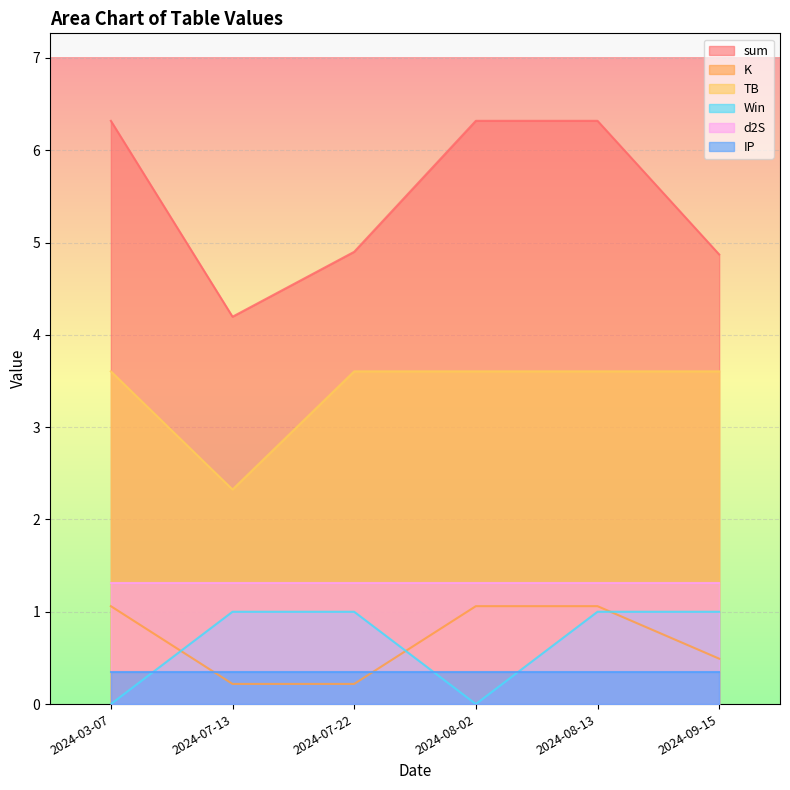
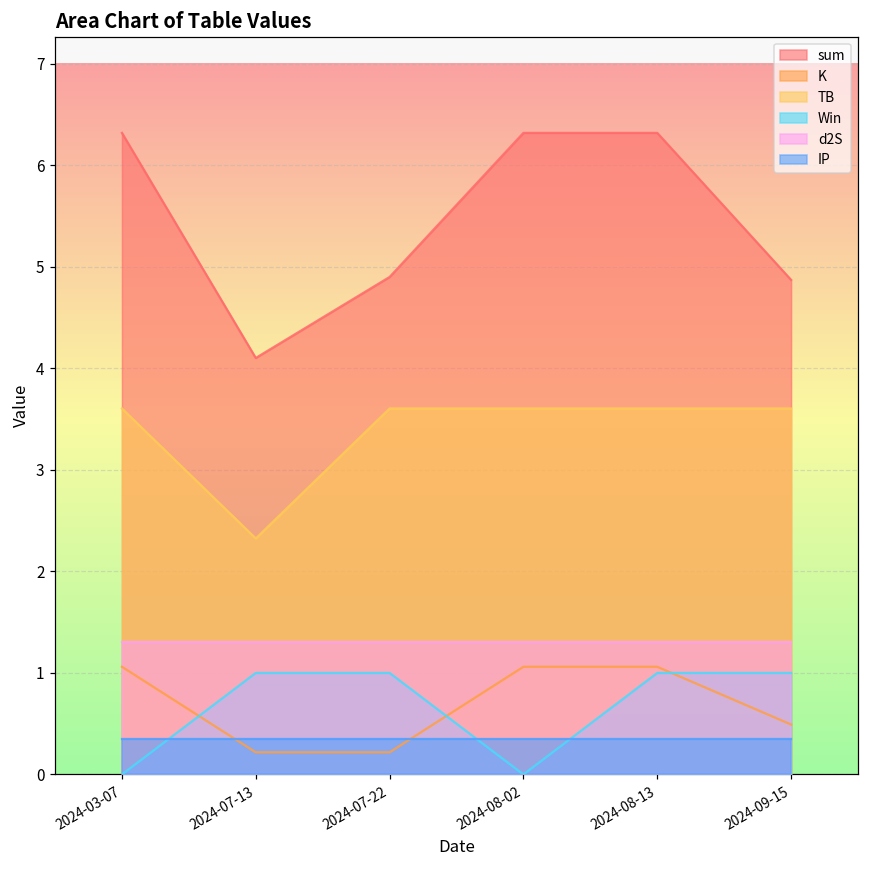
  {
    "sum": {
      "2024-03-07": 6.3,
-     "2024-07-13": 4.2,
+     "2024-07-13": 4.1,
      "2024-07-22": 4.9,
      "2024-08-02": 6.3,
      "2024-08-13": 6.3,
      "2024-09-15": 4.9
    },
    "d2S": {
      "2024-03-07": 1.3,
      "2024-07-13": 1.3,
      "2024-07-22": 1.3,
      "2024-08-02": 1.3,
      "2024-08-13": 1.3,
      "2024-09-15": 1.3
    }
  }
